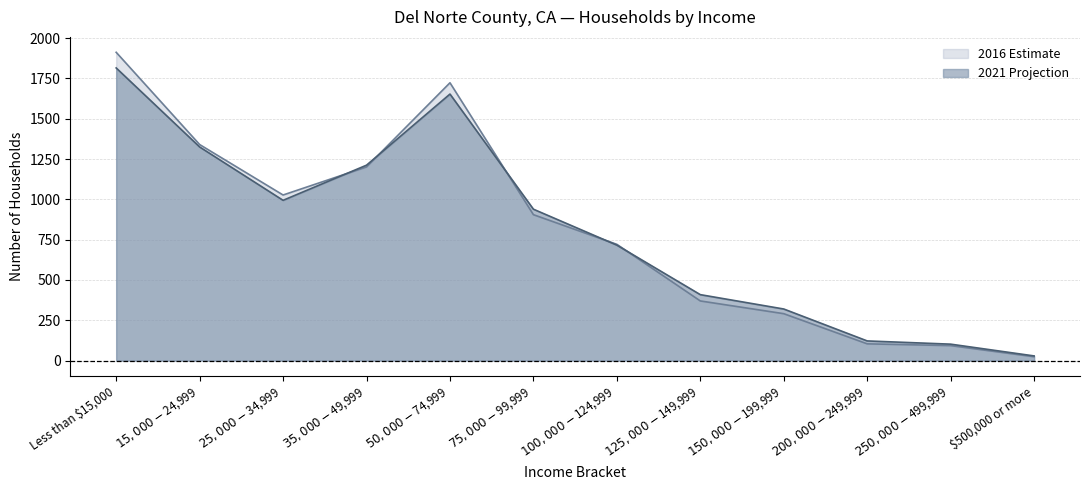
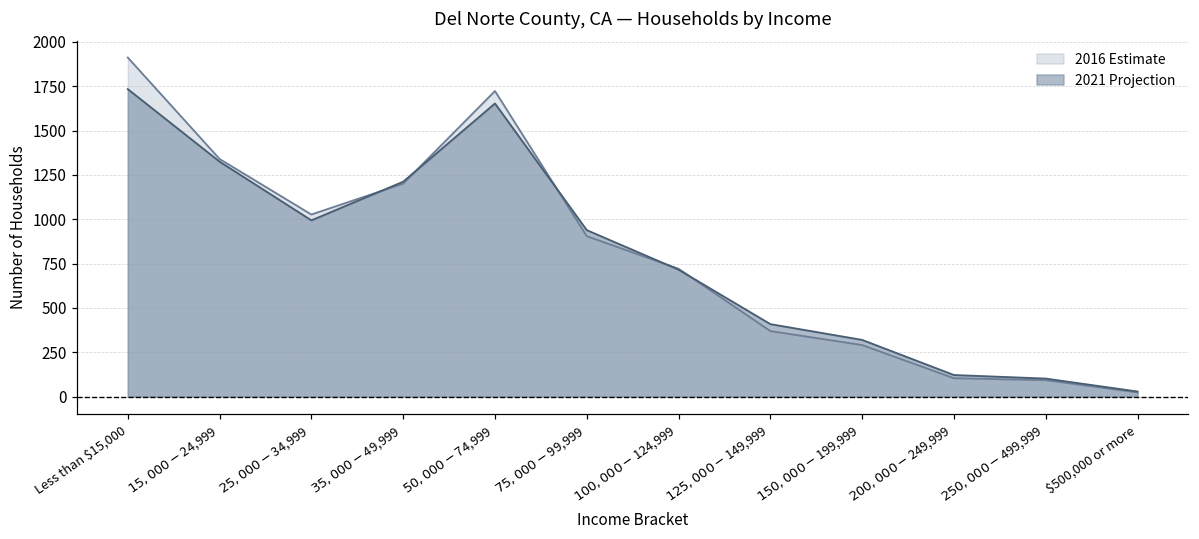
  {
    "2016 Estimate": {
      "Less than $15,000": 1910
    },
    "2021 Projection": {
-     "Less than $15,000": 1820
+     "Less than $15,000": 1730
    }
  }
